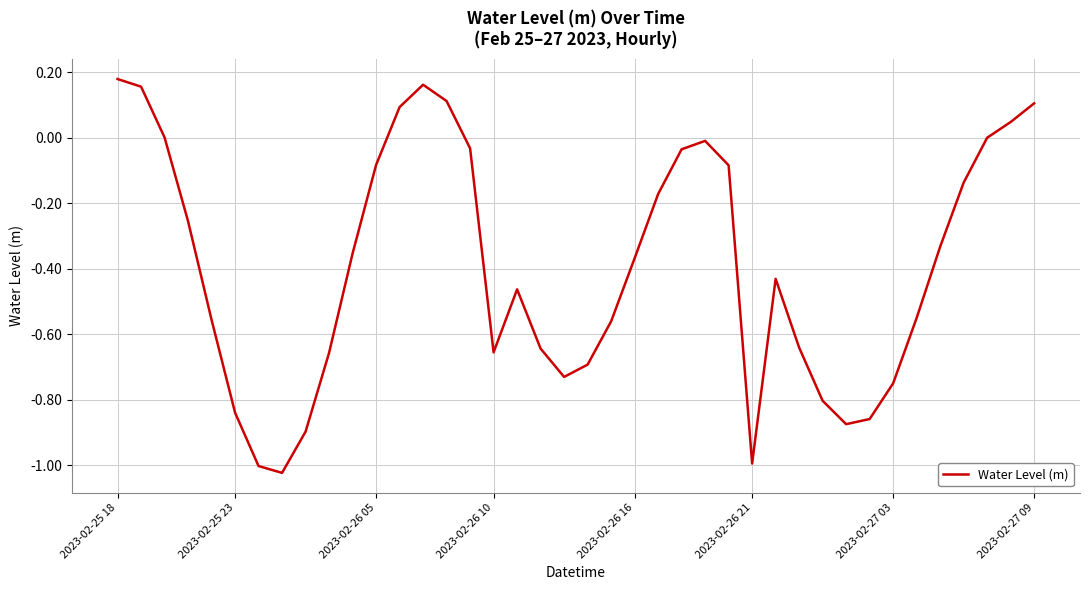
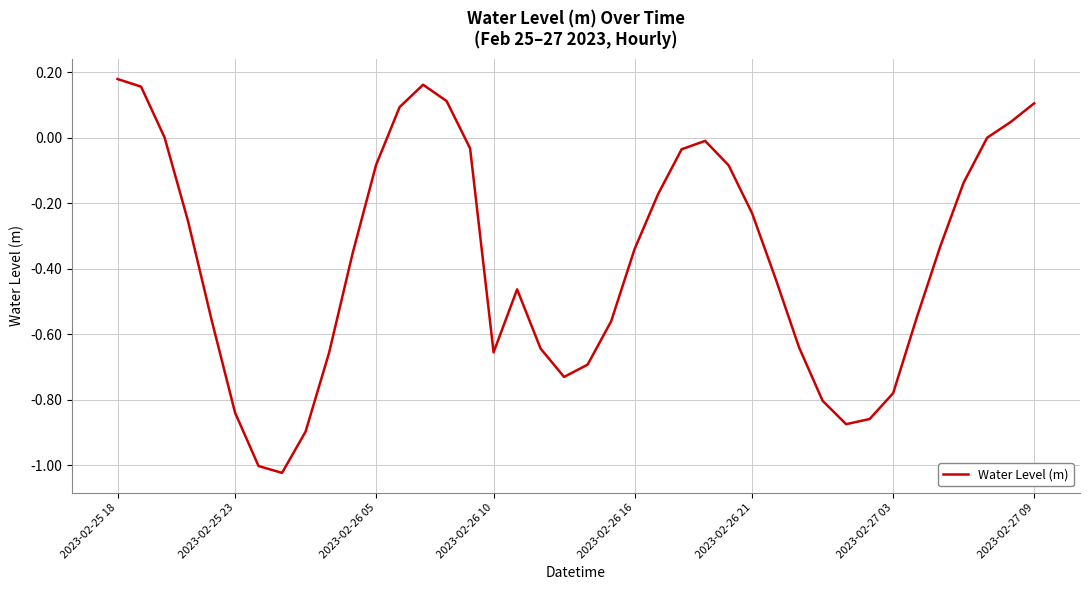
  {
    "2023-02-25 18": 0.18,
    "2023-02-25 23": -0.84,
    "2023-02-26 05": -0.08,
    "2023-02-26 10": -0.66,
-   "2023-02-26 16": -0.37,
-   "2023-02-26 21": -1.00,
-   "2023-02-27 03": -0.75,
+   "2023-02-26 16": -0.34,
+   "2023-02-26 21": -0.23,
+   "2023-02-27 03": -0.78,
    "2023-02-27 09": 0.11
  }
